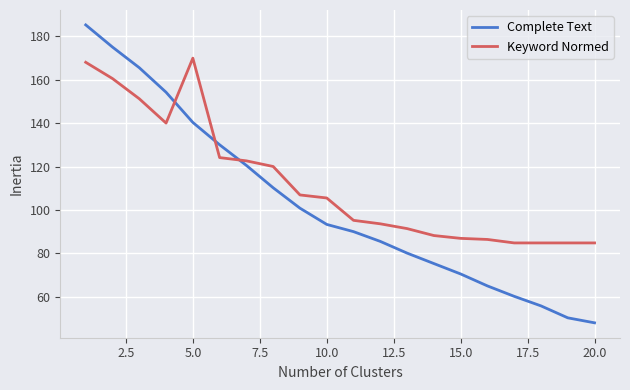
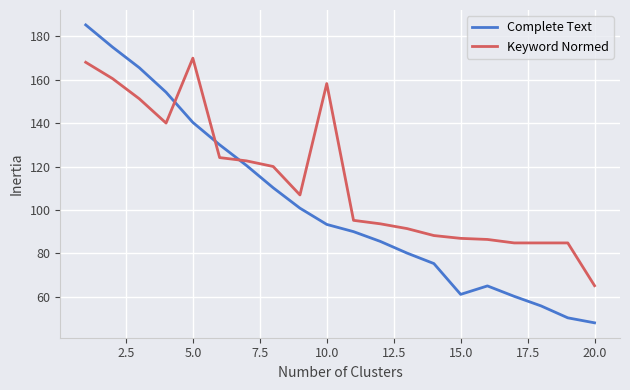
  {
    "Complete Text": {
      "5.0": 140,
      "10.0": 93,
-     "15.0": 71,
+     "15.0": 61,
      "20.0": 48
    },
    "Keyword Normed": {
      "5.0": 170,
-     "10.0": 106,
+     "10.0": 158,
      "15.0": 87,
-     "20.0": 85
+     "20.0": 65
    }
  }
